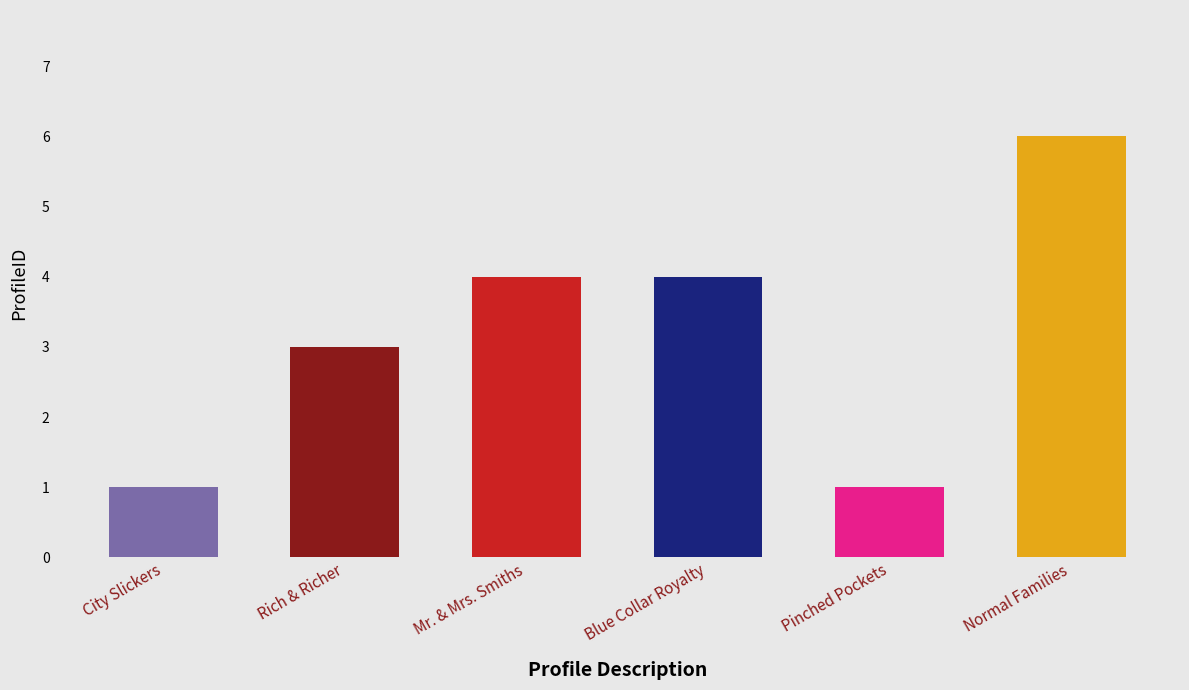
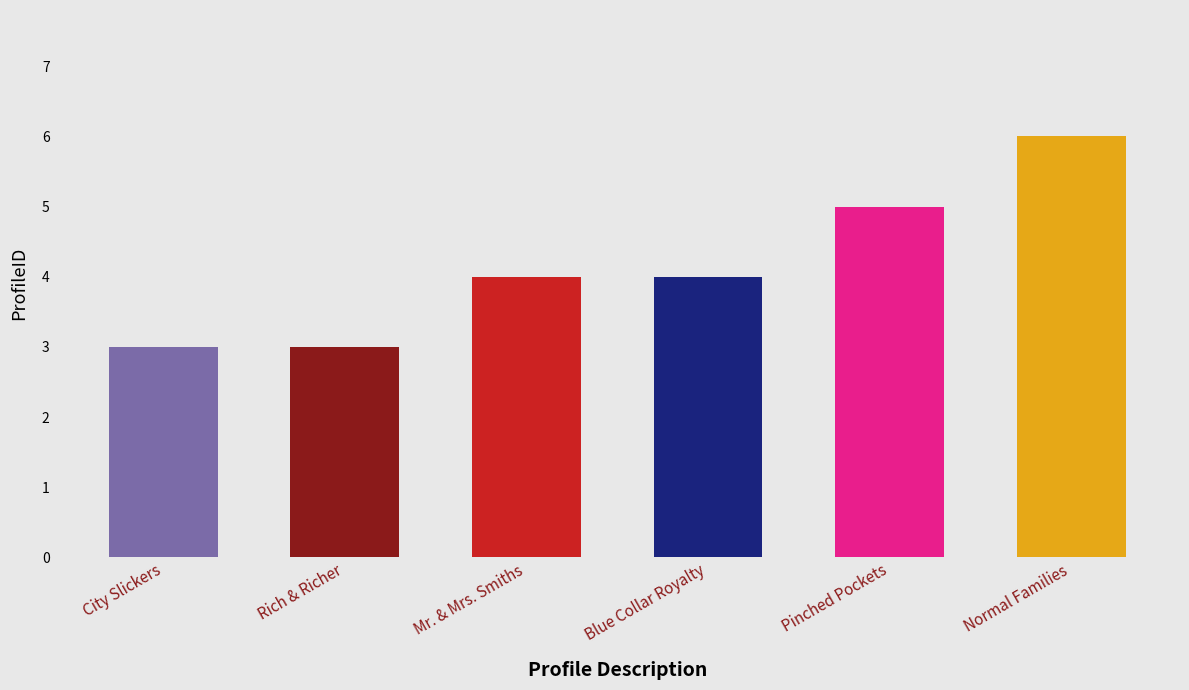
  {
-   "City Slickers": 1,
+   "City Slickers": 3,
    "Rich & Richer": 3,
    "Mr. & Mrs. Smiths": 4,
    "Blue Collar Royalty": 4,
-   "Pinched Pockets": 1,
+   "Pinched Pockets": 5,
    "Normal Families": 6
  }
